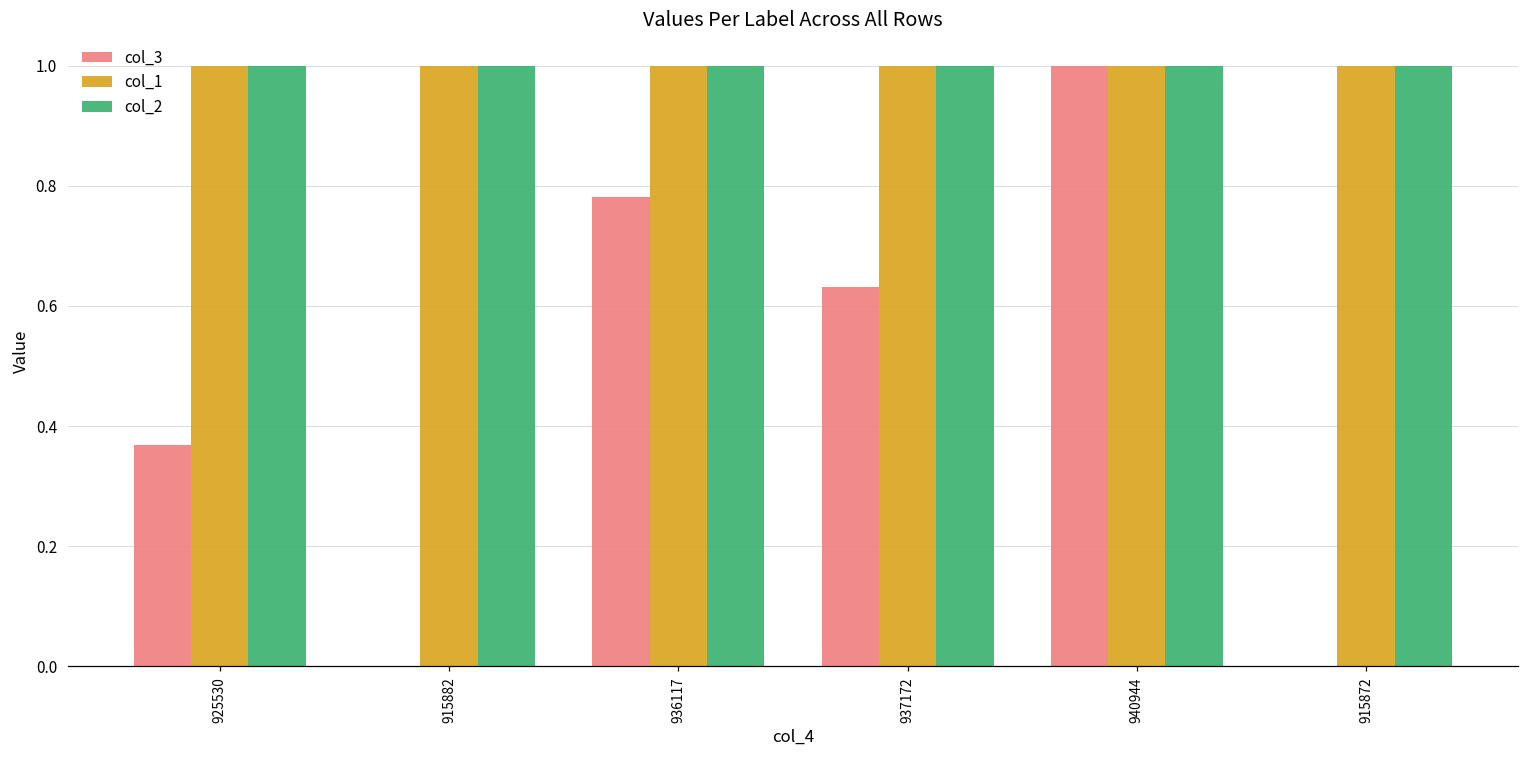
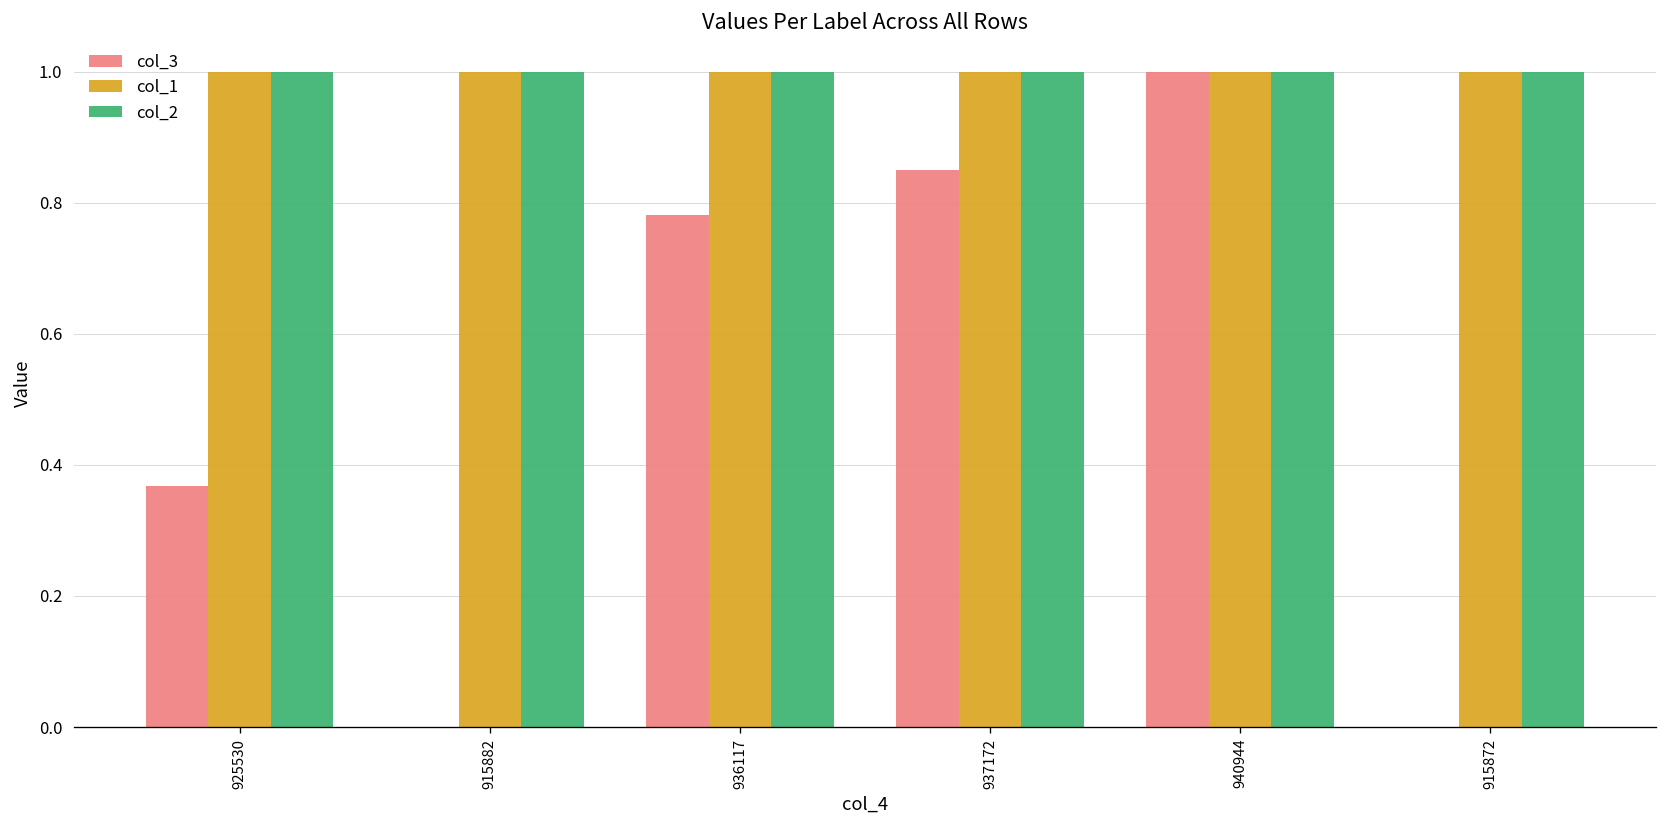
  {
    "col_3": {
      "925530": 0.37,
      "936117": 0.78,
-     "937172": 0.63,
+     "937172": 0.85,
      "940944": 1.00,
      "915872": 0.00
    },
    "col_1": {
      "925530": 1.00,
      "915882": 1.00,
      "936117": 1.00,
      "937172": 1.00,
      "940944": 1.00,
      "915872": 1.00
    },
    "col_2": {
      "925530": 1.00,
      "915882": 1.00,
      "936117": 1.00,
      "937172": 1.00,
      "940944": 1.00,
      "915872": 1.00
    }
  }
